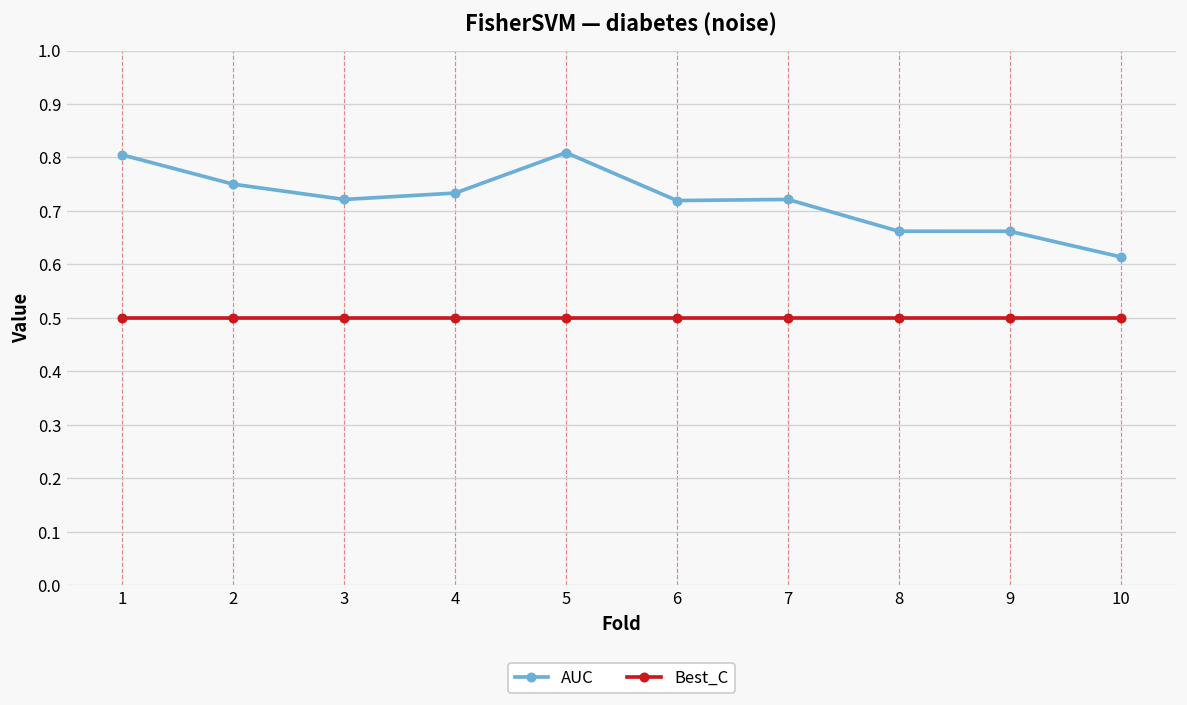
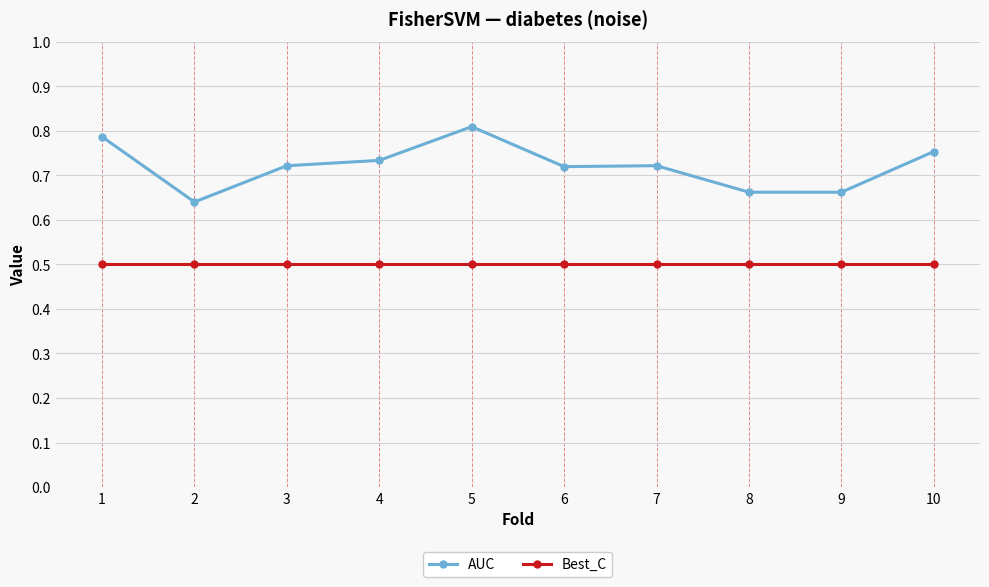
  {
    "AUC": {
-     "1": 0.80,
-     "2": 0.75,
+     "1": 0.79,
+     "2": 0.64,
      "3": 0.72,
      "4": 0.73,
      "5": 0.81,
      "6": 0.72,
      "7": 0.72,
      "8": 0.66,
      "9": 0.66,
-     "10": 0.61
+     "10": 0.75
    },
    "Best_C": {
      "1": 0.50,
      "2": 0.50,
      "3": 0.50,
      "4": 0.50,
      "5": 0.50,
      "6": 0.50,
      "7": 0.50,
      "8": 0.50,
      "9": 0.50,
      "10": 0.50
    }
  }
